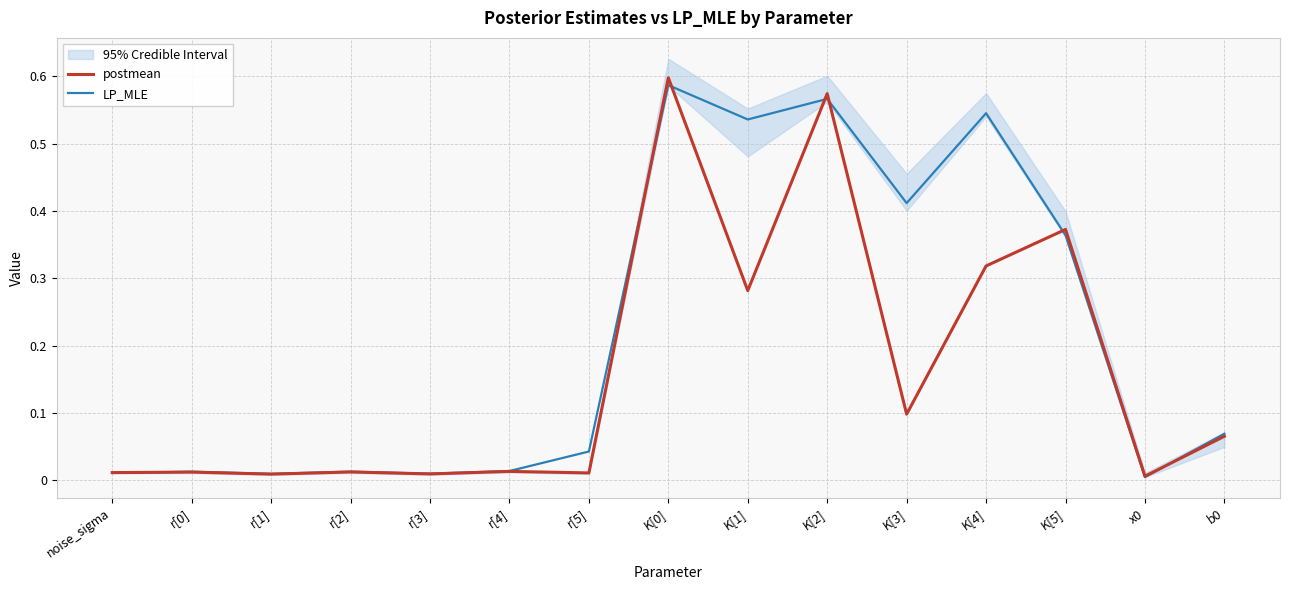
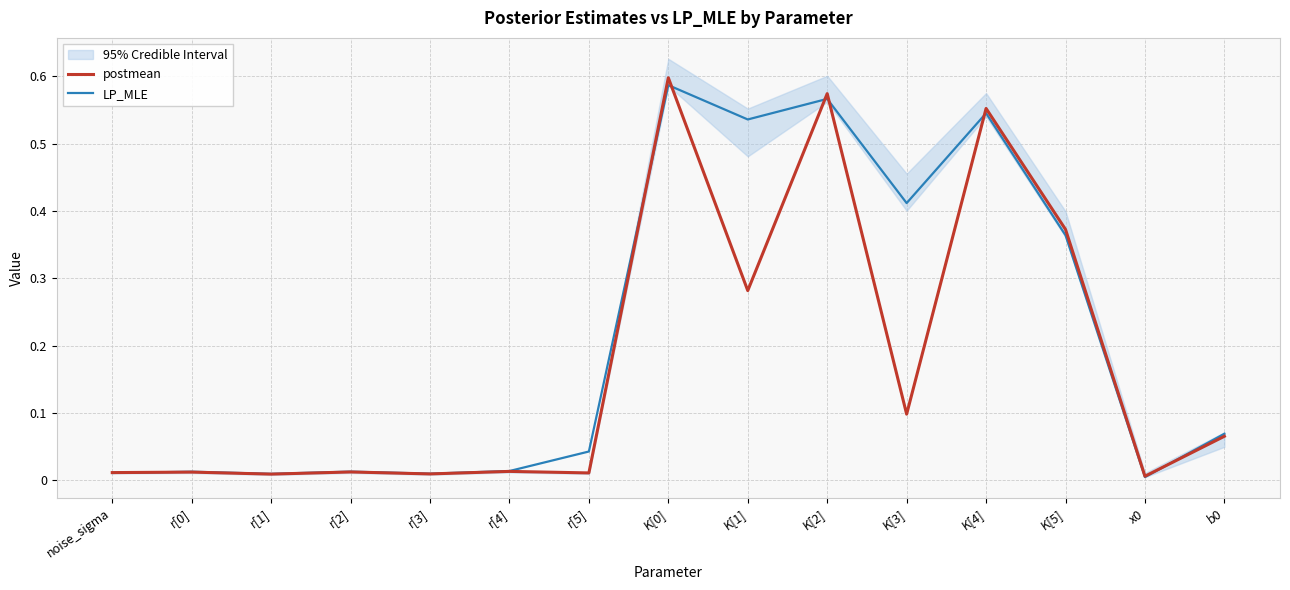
  {
    "postmean": {
      "K[0]": 0.60,
      "K[1]": 0.28,
      "K[2]": 0.57,
      "K[3]": 0.10,
-     "K[4]": 0.32,
+     "K[4]": 0.55,
      "K[5]": 0.37
    },
    "LP_MLE": {
      "r[5]": 0.04,
      "K[0]": 0.59,
      "K[1]": 0.54,
      "K[2]": 0.57,
      "K[3]": 0.41,
      "K[4]": 0.55,
      "K[5]": 0.36
    }
  }
